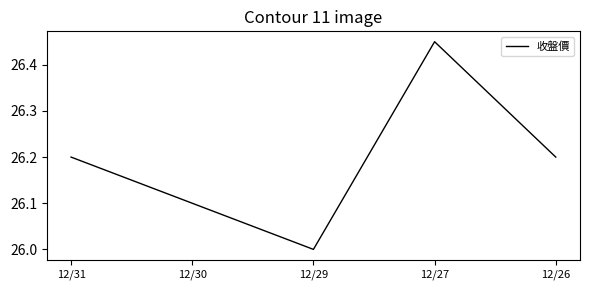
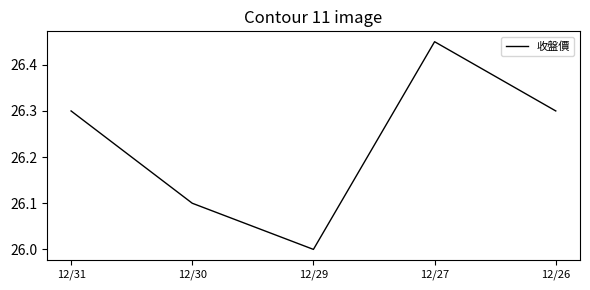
  {
-   "12/31": 26.2,
+   "12/31": 26.3,
    "12/30": 26.1,
    "12/29": 26.0,
    "12/27": 26.45,
-   "12/26": 26.2
+   "12/26": 26.3
  }
